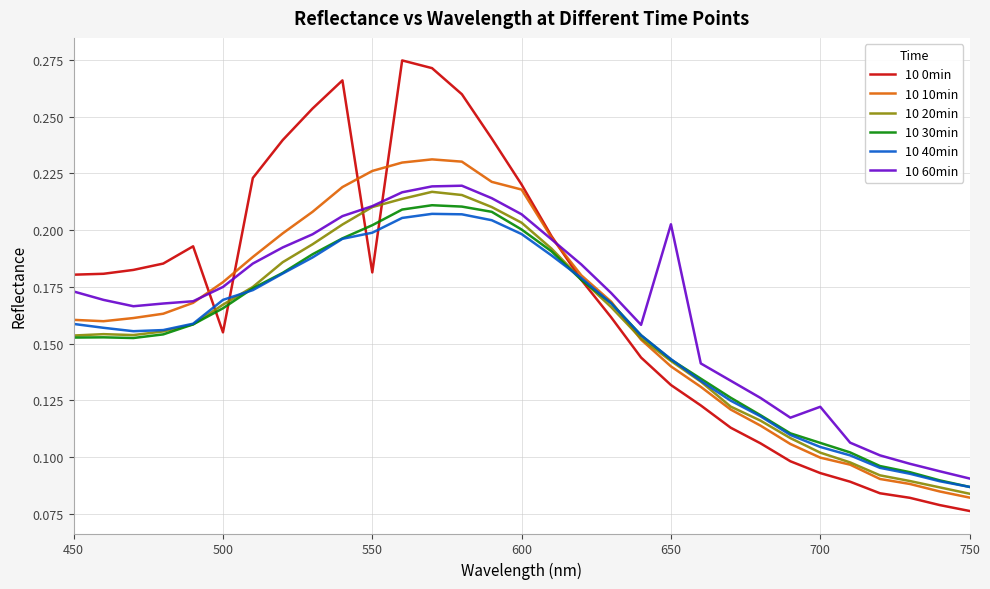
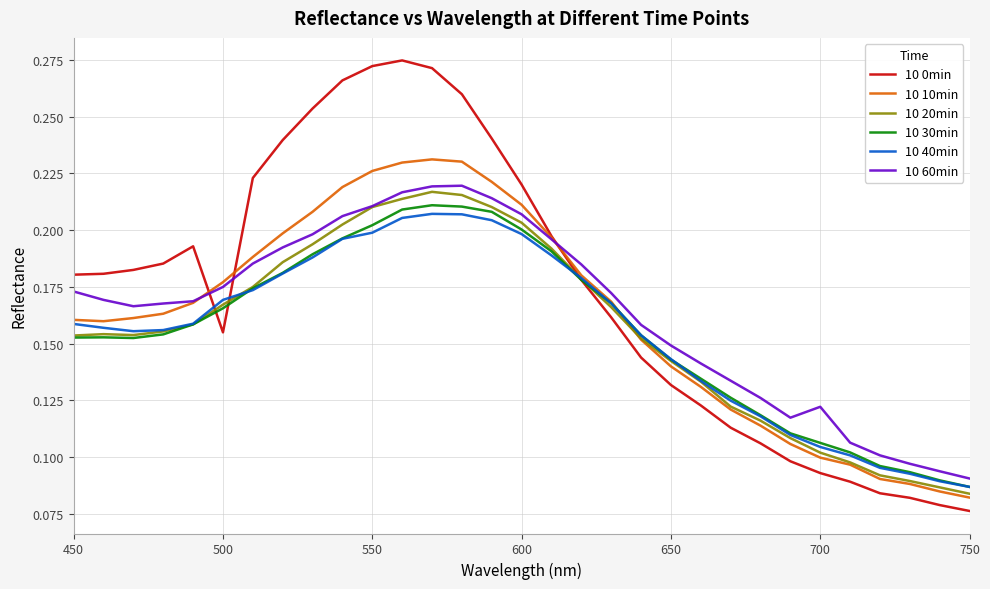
  {
    "10 0min": {
      "450": 0.180,
      "500": 0.155,
-     "550": 0.181,
+     "550": 0.272,
      "600": 0.220,
      "650": 0.132,
      "700": 0.093,
      "750": 0.076
    },
    "10 10min": {
      "450": 0.161,
      "500": 0.177,
      "550": 0.226,
-     "600": 0.218,
+     "600": 0.211,
      "650": 0.140,
      "700": 0.100,
      "750": 0.082
    },
    "10 20min": {
      "500": 0.167,
      "600": 0.203,
      "700": 0.102,
      "750": 0.084
    },
    "10 30min": {
      "500": 0.166,
      "550": 0.202,
      "600": 0.200,
      "700": 0.106
    },
    "10 40min": {
      "450": 0.159,
      "500": 0.169,
      "550": 0.199,
      "600": 0.198,
      "700": 0.105
    },
    "10 60min": {
      "450": 0.173,
      "500": 0.175,
      "600": 0.207,
-     "650": 0.203,
+     "650": 0.149,
      "700": 0.122,
      "750": 0.091
    }
  }
